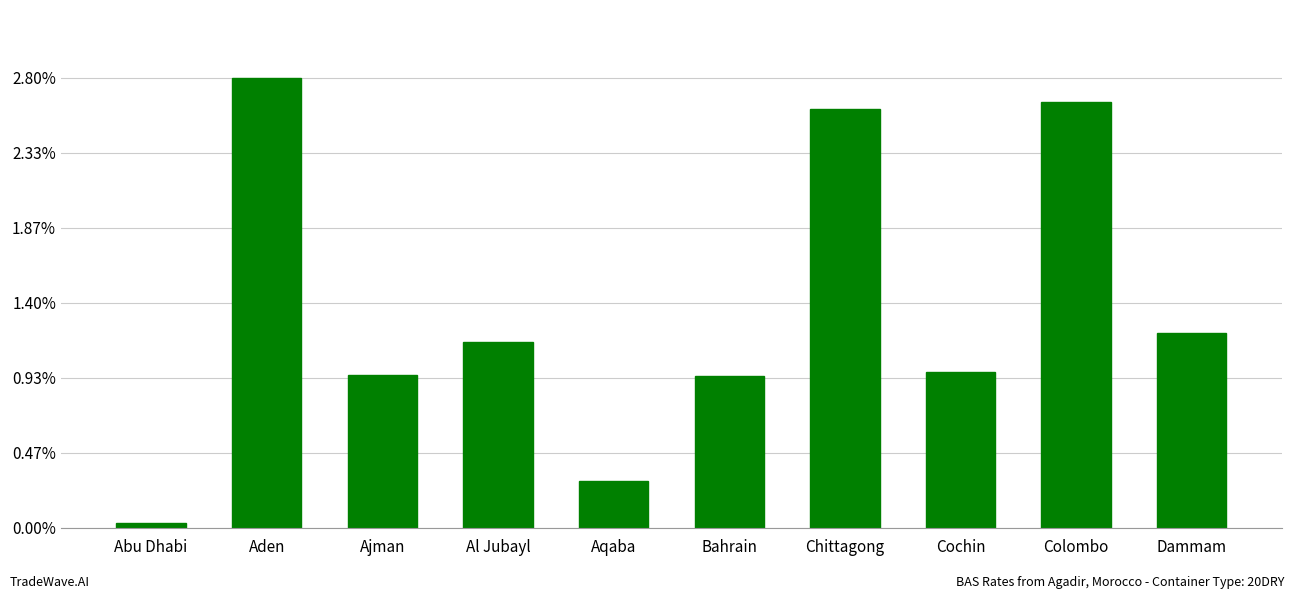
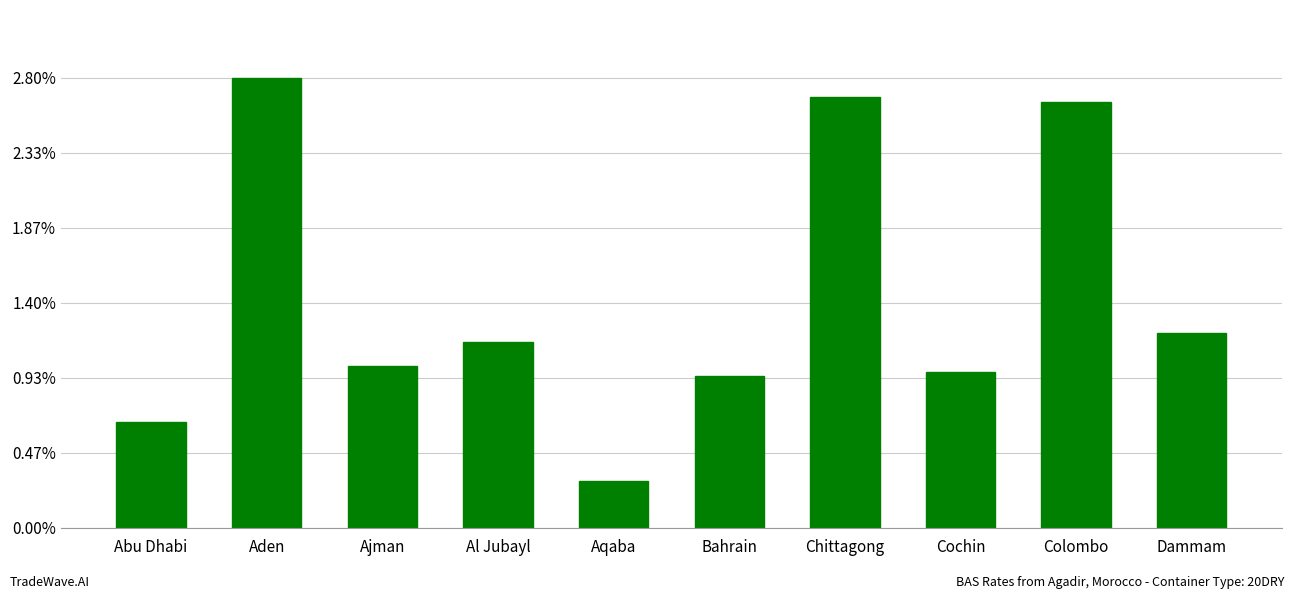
  {
-   "Abu Dhabi": "0.03%",
+   "Abu Dhabi": "0.66%",
    "Aden": "2.80%",
-   "Ajman": "0.95%",
+   "Ajman": "1.01%",
    "Al Jubayl": "1.15%",
    "Aqaba": "0.29%",
    "Bahrain": "0.94%",
-   "Chittagong": "2.60%",
+   "Chittagong": "2.68%",
    "Cochin": "0.97%",
    "Colombo": "2.65%",
    "Dammam": "1.21%"
  }
